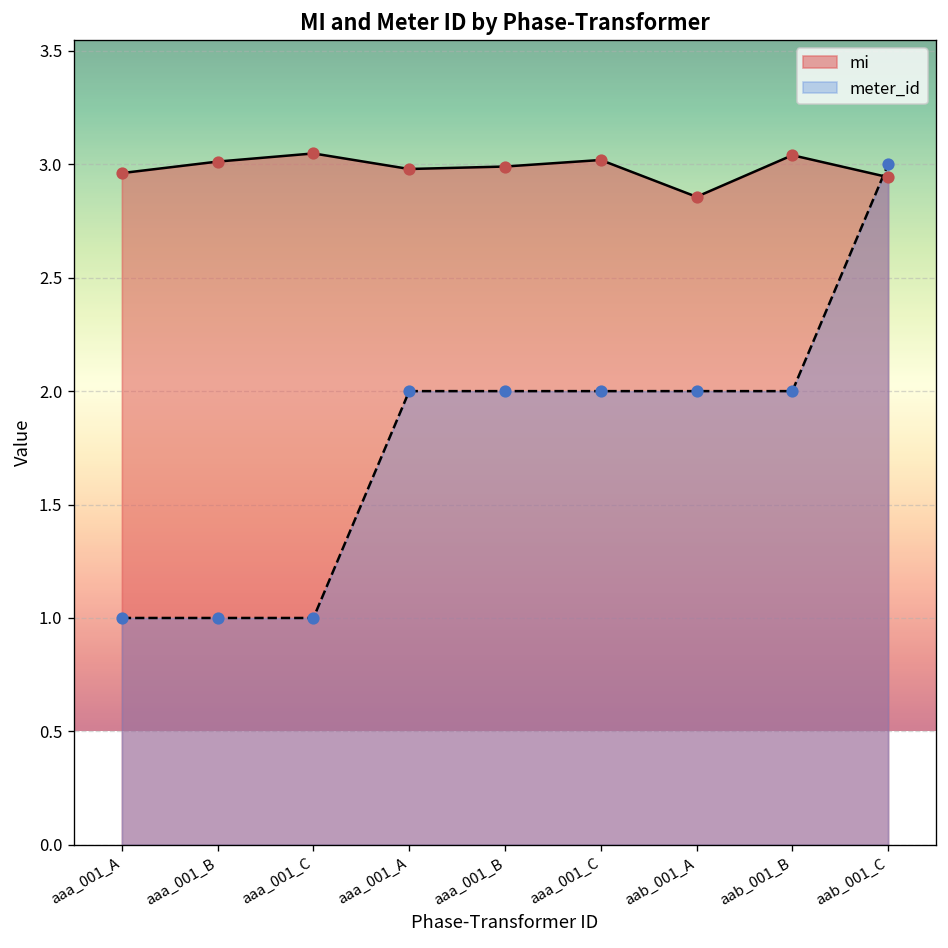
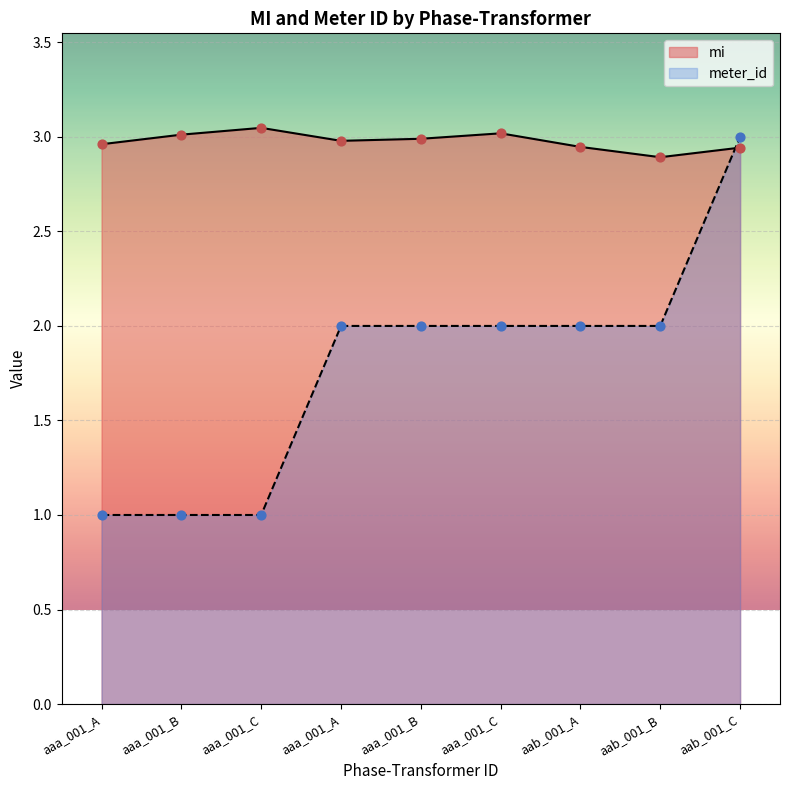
  {
    "mi": {
-     "aab_001_A": 2.86,
-     "aab_001_B": 3.04,
+     "aab_001_A": 2.95,
+     "aab_001_B": 2.89,
      "aab_001_C": 2.94
    },
    "meter_id": {
      "aab_001_A": 2.00,
      "aab_001_B": 2.00,
      "aab_001_C": 3.00
    }
  }
